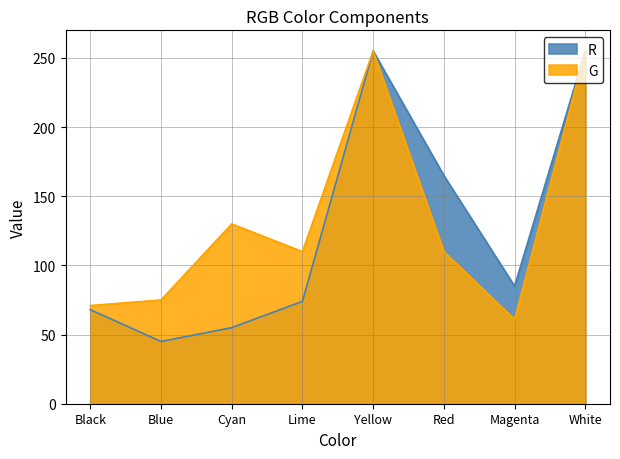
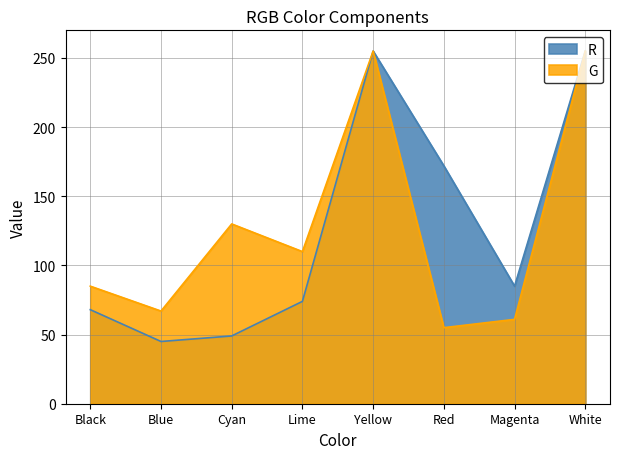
  {
    "R": {
      "Black": 68,
      "Blue": 45,
-     "Cyan": 55,
+     "Cyan": 49,
      "Lime": 74,
-     "Red": 165,
+     "Red": 172,
      "Magenta": 85
    },
    "G": {
-     "Black": 71,
-     "Blue": 75,
+     "Black": 85,
+     "Blue": 67,
      "Cyan": 130,
      "Lime": 110,
-     "Red": 110,
+     "Red": 55,
      "Magenta": 61
    }
  }
